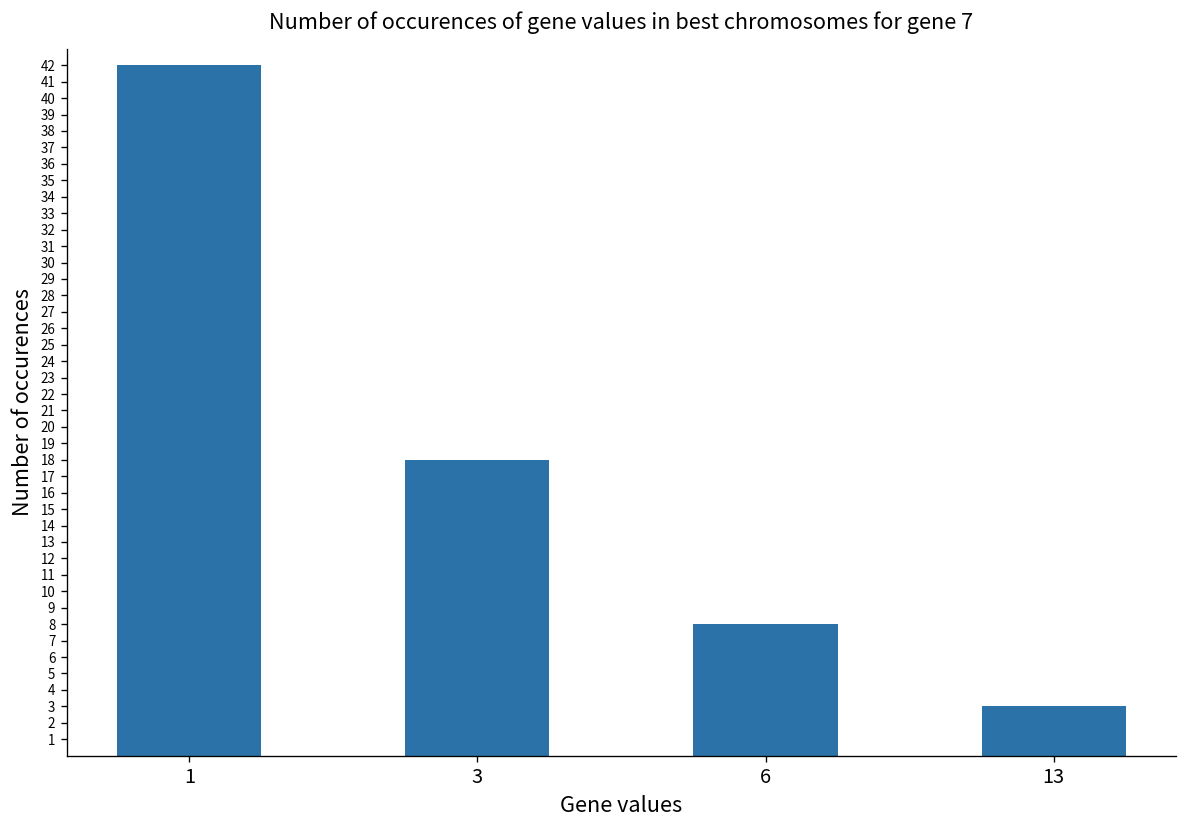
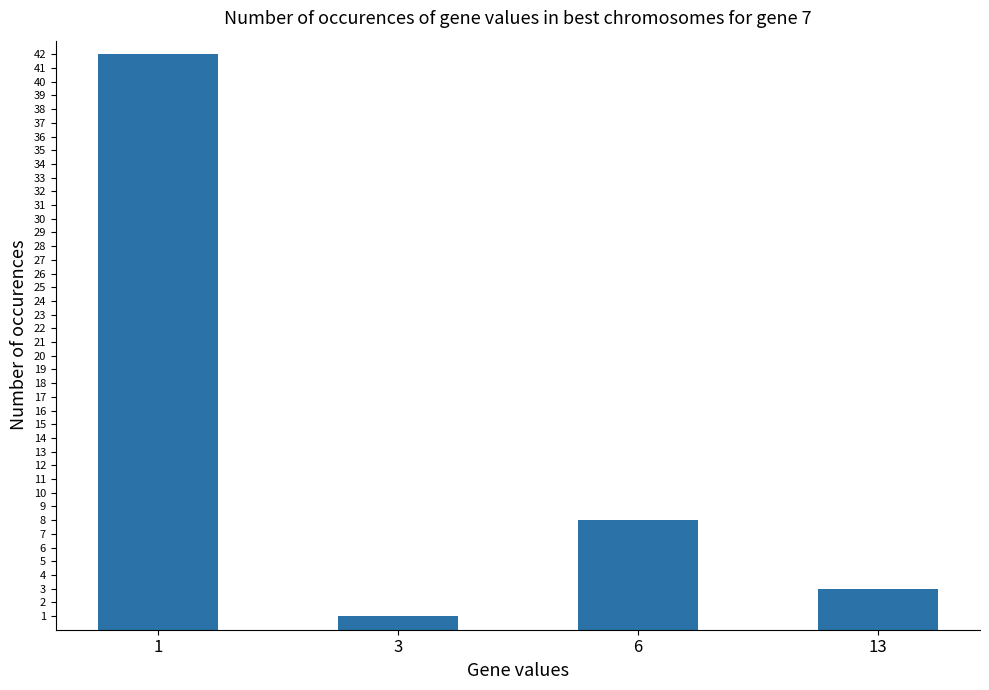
  {
    "1": 42,
-   "3": 18,
+   "3": 1,
    "6": 8,
    "13": 3
  }
